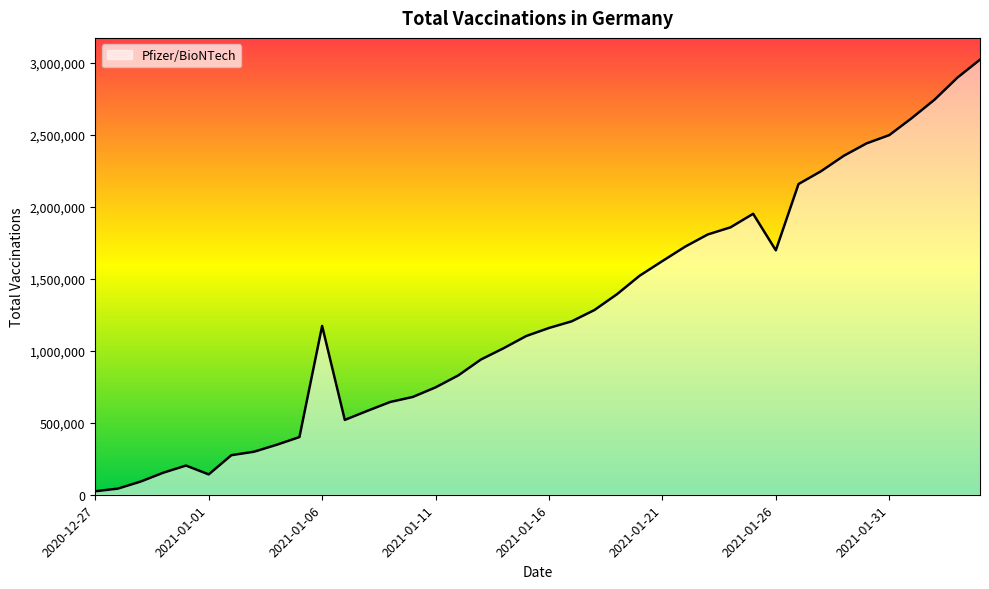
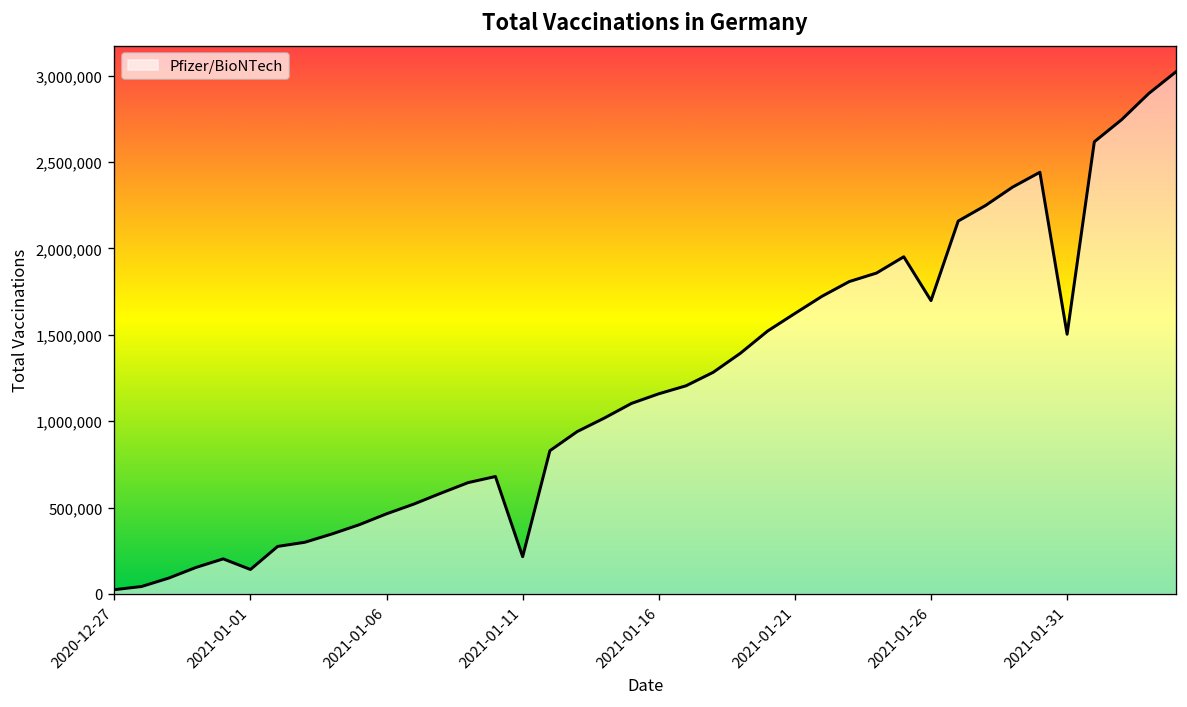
  {
    "2020-12-27": "20,000",
    "2021-01-01": "140,000",
-   "2021-01-06": "1,170,000",
-   "2021-01-11": "750,000",
+   "2021-01-06": "460,000",
+   "2021-01-11": "220,000",
    "2021-01-16": "1,160,000",
    "2021-01-21": "1,620,000",
    "2021-01-26": "1,700,000",
-   "2021-01-31": "2,500,000"
+   "2021-01-31": "1,500,000"
  }
